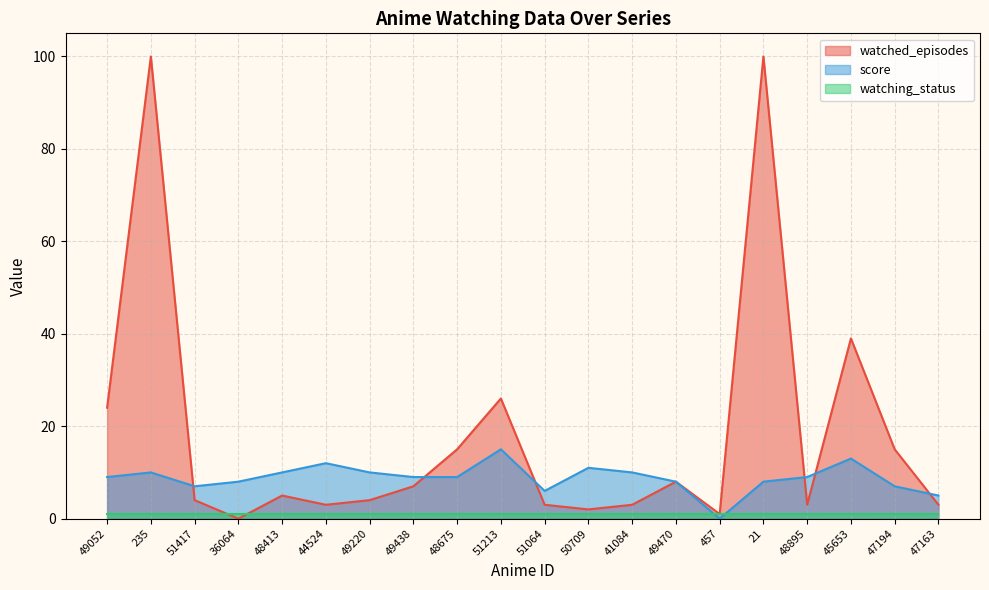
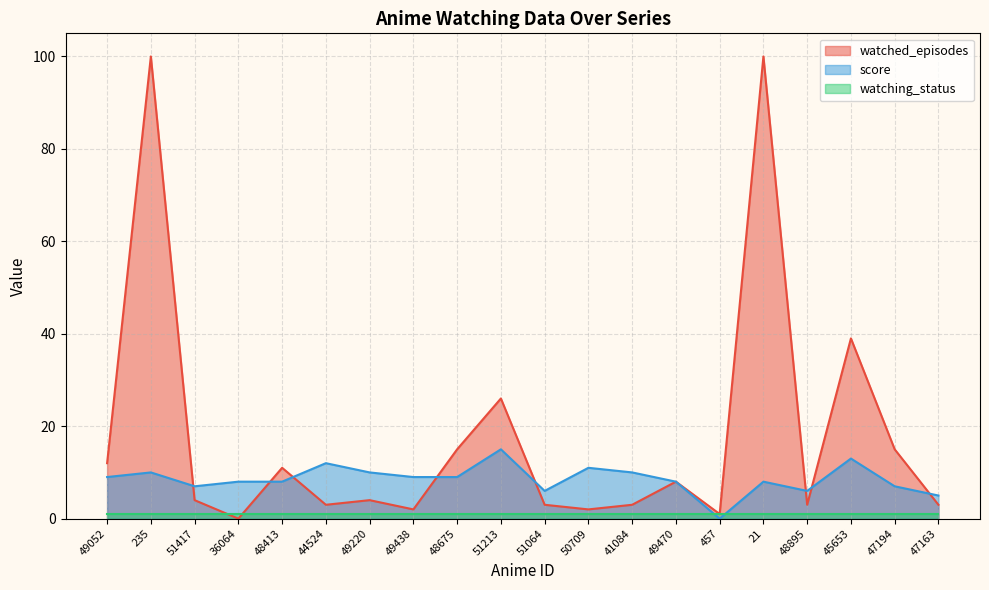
  {
    "watched_episodes": {
-     "49052": 24,
+     "49052": 12,
      "235": 100,
      "51417": 4,
      "36064": 0,
-     "48413": 5,
+     "48413": 11,
      "44524": 3,
      "49220": 4,
-     "49438": 7,
+     "49438": 2,
      "48675": 15,
      "51213": 26,
      "51064": 3,
      "50709": 2,
      "41084": 3,
      "21": 100,
      "48895": 3,
      "45653": 39,
      "47194": 15,
      "47163": 3
    },
    "score": {
      "49052": 9,
      "235": 10,
      "51417": 7,
      "36064": 8,
-     "48413": 10,
+     "48413": 8,
      "44524": 12,
      "49220": 10,
      "49438": 9,
      "48675": 9,
      "51213": 15,
      "51064": 6,
      "50709": 11,
      "41084": 10,
      "457": 0,
      "21": 8,
-     "48895": 9,
+     "48895": 6,
      "45653": 13,
      "47194": 7,
      "47163": 5
    },
    "watching_status": {
      "49052": 1,
      "235": 1,
      "51417": 1,
      "36064": 1,
      "48413": 1,
      "44524": 1,
      "49220": 1,
      "49438": 1,
      "48675": 1,
      "51213": 1,
      "51064": 1,
      "50709": 1,
      "41084": 1,
      "49470": 1,
      "21": 1,
      "48895": 1,
      "45653": 1,
      "47194": 1,
      "47163": 1
    }
  }
